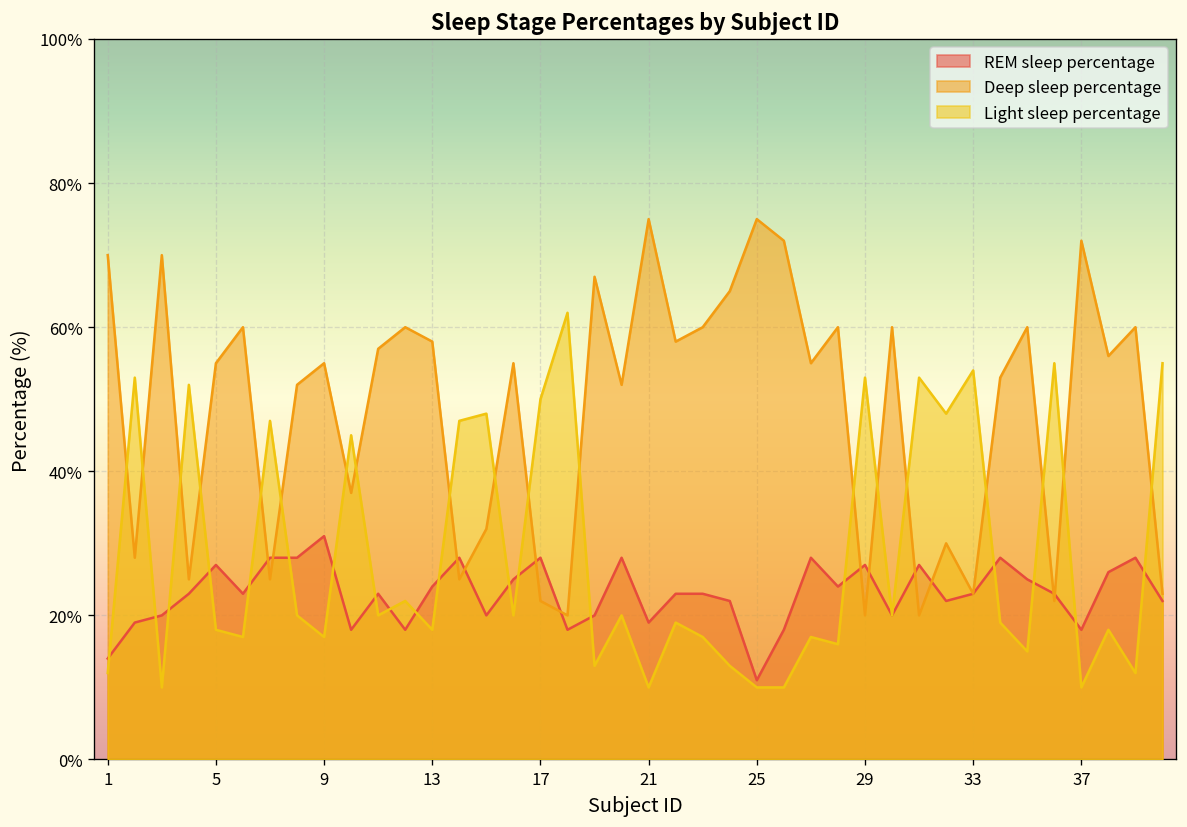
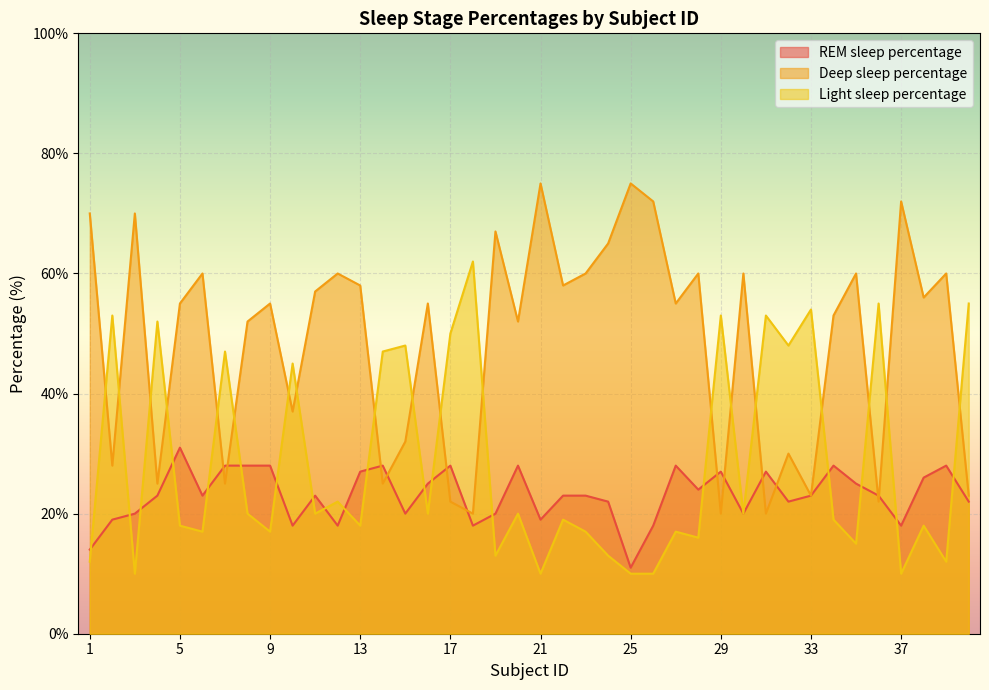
  {
    "REM sleep percentage": {
      "1": "14%",
-     "5": "27%",
-     "9": "31%",
-     "13": "24%",
+     "5": "31%",
+     "9": "28%",
+     "13": "27%",
      "17": "28%",
      "21": "19%",
      "25": "11%",
      "29": "27%",
      "37": "18%"
    }
  }
